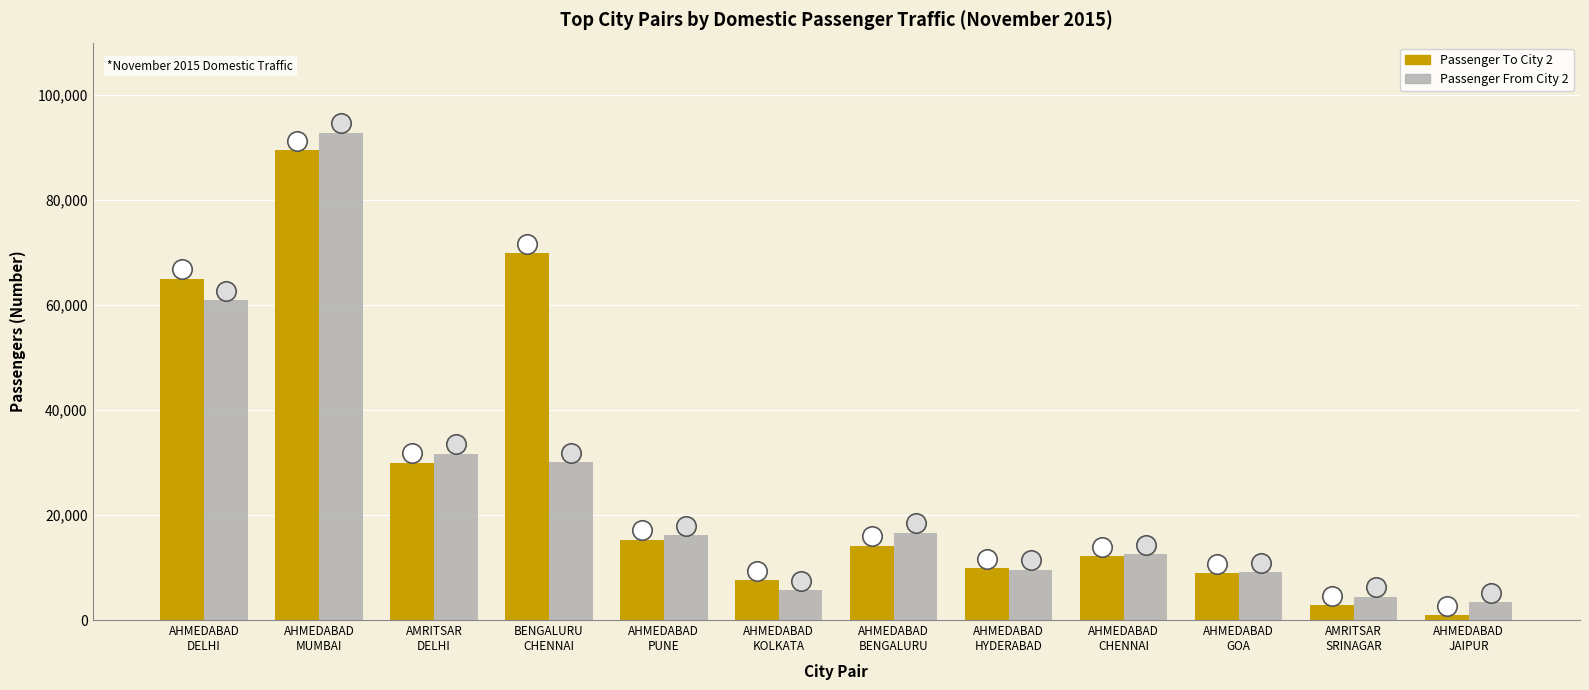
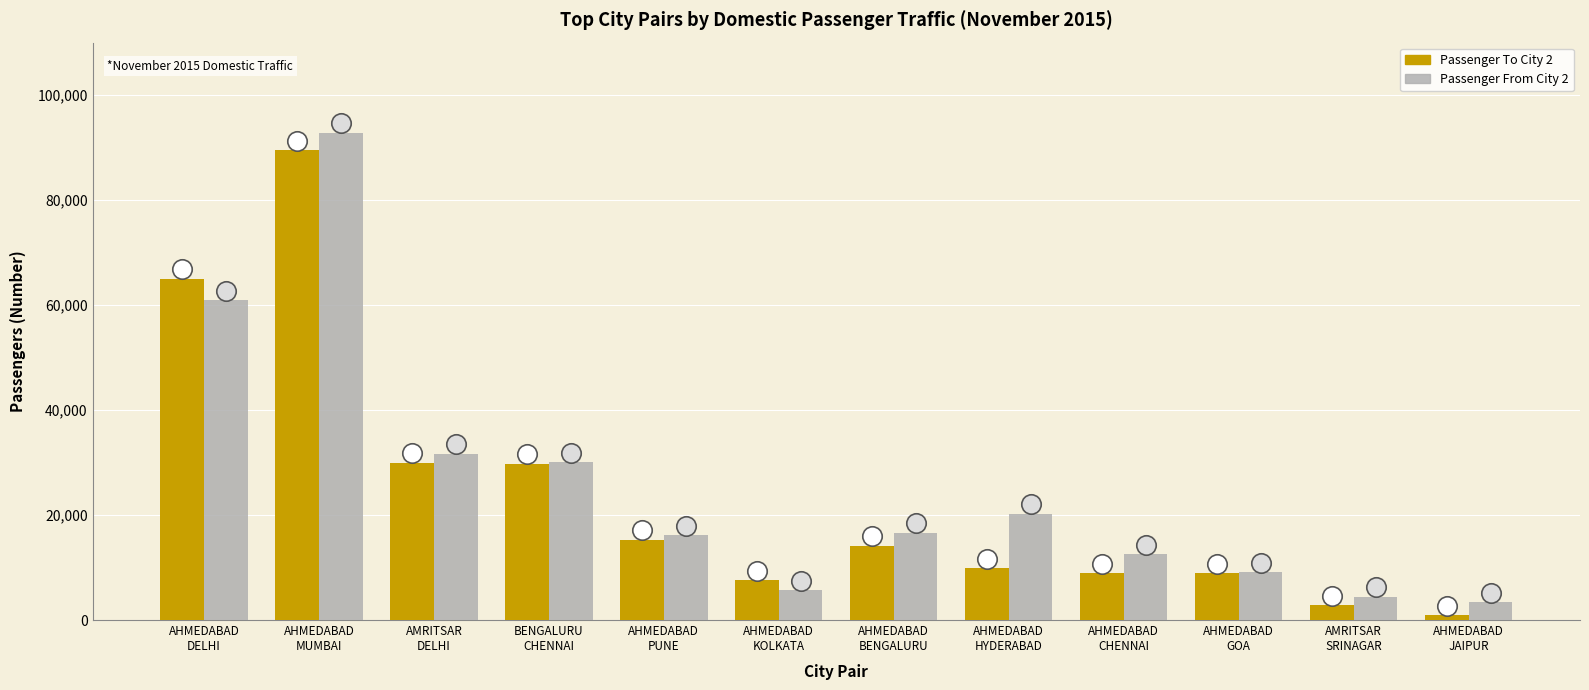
  {
    "Passenger To City 2": {
      "AHMEDABAD DELHI": "65,000",
      "AHMEDABAD MUMBAI": "89,000",
      "AMRITSAR DELHI": "30,000",
-     "BENGALURU CHENNAI": "70,000",
+     "BENGALURU CHENNAI": "30,000",
      "AHMEDABAD PUNE": "15,000",
      "AHMEDABAD KOLKATA": "8,000",
      "AHMEDABAD BENGALURU": "14,000",
      "AHMEDABAD HYDERABAD": "10,000",
-     "AHMEDABAD CHENNAI": "12,000",
+     "AHMEDABAD CHENNAI": "9,000",
      "AHMEDABAD GOA": "9,000",
      "AMRITSAR SRINAGAR": "3,000",
      "AHMEDABAD JAIPUR": "1,000"
    },
    "Passenger From City 2": {
      "AHMEDABAD DELHI": "61,000",
      "AHMEDABAD MUMBAI": "93,000",
      "AMRITSAR DELHI": "32,000",
      "BENGALURU CHENNAI": "30,000",
      "AHMEDABAD PUNE": "16,000",
      "AHMEDABAD KOLKATA": "6,000",
      "AHMEDABAD BENGALURU": "17,000",
-     "AHMEDABAD HYDERABAD": "10,000",
+     "AHMEDABAD HYDERABAD": "20,000",
      "AHMEDABAD CHENNAI": "13,000",
      "AHMEDABAD GOA": "9,000",
      "AMRITSAR SRINAGAR": "4,000",
      "AHMEDABAD JAIPUR": "3,000"
    }
  }
